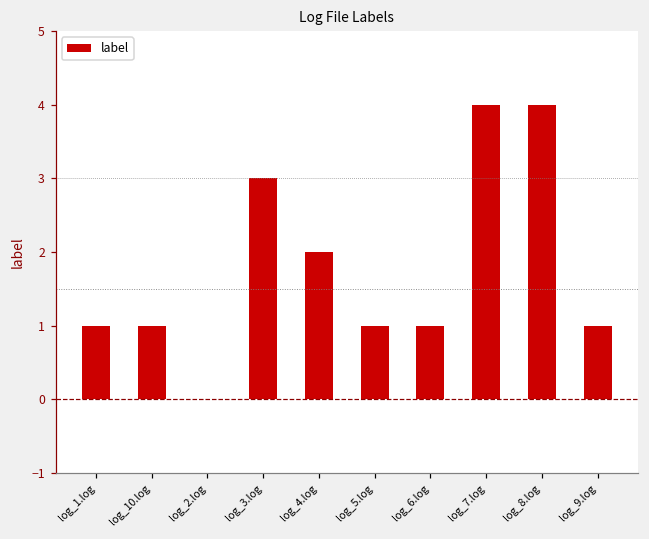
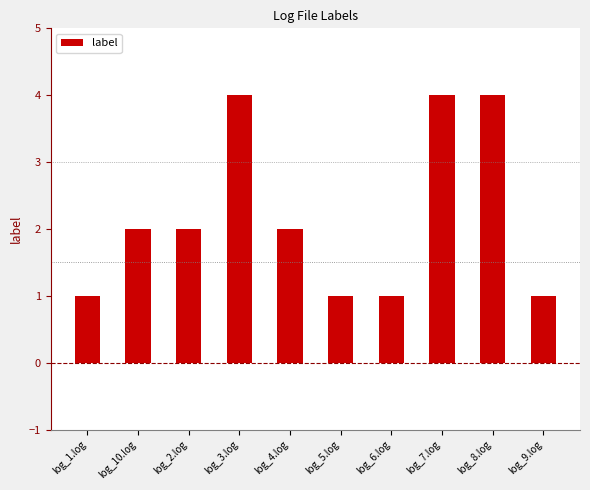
  {
    "log_1.log": 1,
-   "log_10.log": 1,
-   "log_2.log": 0,
-   "log_3.log": 3,
+   "log_10.log": 2,
+   "log_2.log": 2,
+   "log_3.log": 4,
    "log_4.log": 2,
    "log_5.log": 1,
    "log_6.log": 1,
    "log_7.log": 4,
    "log_8.log": 4,
    "log_9.log": 1
  }
